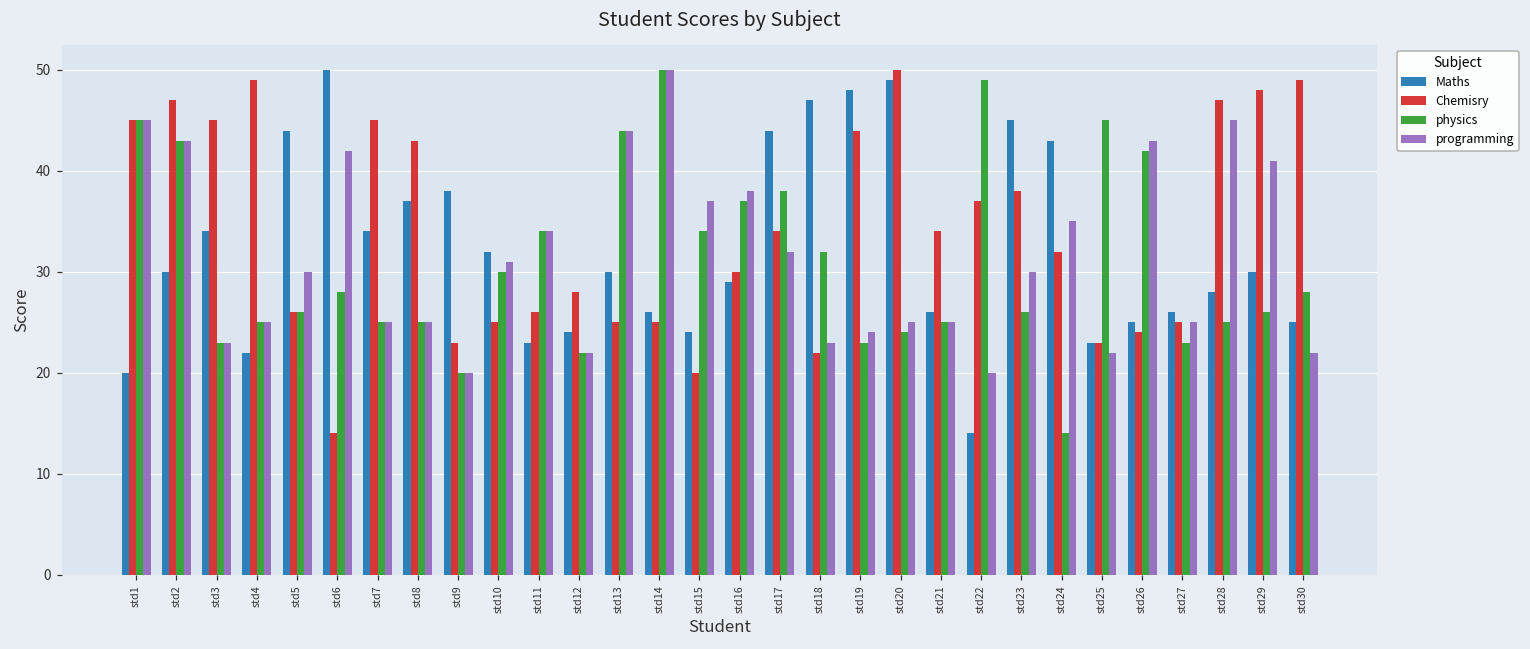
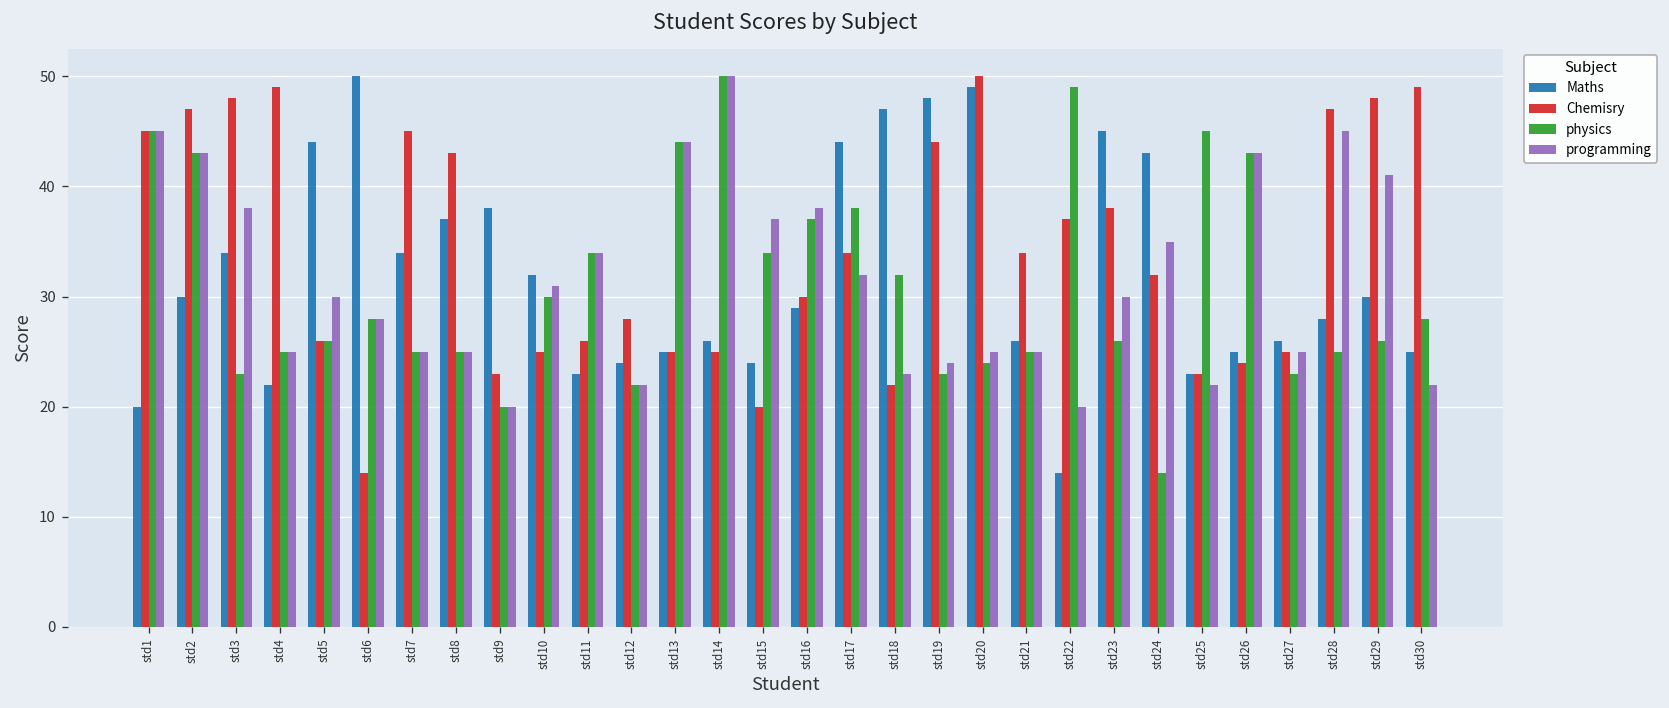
  {
    "Maths": {
      "std1": 20,
      "std2": 30,
      "std3": 34,
      "std4": 22,
      "std5": 44,
      "std6": 50,
      "std7": 34,
      "std8": 37,
      "std9": 38,
      "std10": 32,
      "std11": 23,
      "std12": 24,
-     "std13": 30,
+     "std13": 25,
      "std14": 26,
      "std15": 24,
      "std16": 29,
      "std17": 44,
      "std18": 47,
      "std19": 48,
      "std20": 49,
      "std21": 26,
      "std22": 14,
      "std23": 45,
      "std24": 43,
      "std25": 23,
      "std26": 25,
      "std27": 26,
      "std28": 28,
      "std29": 30,
      "std30": 25
    },
    "Chemisry": {
      "std1": 45,
      "std2": 47,
-     "std3": 45,
+     "std3": 48,
      "std4": 49,
      "std5": 26,
      "std6": 14,
      "std7": 45,
      "std8": 43,
      "std9": 23,
      "std10": 25,
      "std11": 26,
      "std12": 28,
      "std13": 25,
      "std14": 25,
      "std15": 20,
      "std16": 30,
      "std17": 34,
      "std18": 22,
      "std19": 44,
      "std20": 50,
      "std21": 34,
      "std22": 37,
      "std23": 38,
      "std24": 32,
      "std25": 23,
      "std26": 24,
      "std27": 25,
      "std28": 47,
      "std29": 48,
      "std30": 49
    },
    "physics": {
      "std1": 45,
      "std2": 43,
      "std3": 23,
      "std4": 25,
      "std5": 26,
      "std6": 28,
      "std7": 25,
      "std8": 25,
      "std9": 20,
      "std10": 30,
      "std11": 34,
      "std12": 22,
      "std13": 44,
      "std14": 50,
      "std15": 34,
      "std16": 37,
      "std17": 38,
      "std18": 32,
      "std19": 23,
      "std20": 24,
      "std21": 25,
      "std22": 49,
      "std23": 26,
      "std24": 14,
      "std25": 45,
-     "std26": 42,
+     "std26": 43,
      "std27": 23,
      "std28": 25,
      "std29": 26,
      "std30": 28
    },
    "programming": {
      "std1": 45,
      "std2": 43,
-     "std3": 23,
+     "std3": 38,
      "std4": 25,
      "std5": 30,
-     "std6": 42,
+     "std6": 28,
      "std7": 25,
      "std8": 25,
      "std9": 20,
      "std10": 31,
      "std11": 34,
      "std12": 22,
      "std13": 44,
      "std14": 50,
      "std15": 37,
      "std16": 38,
      "std17": 32,
      "std18": 23,
      "std19": 24,
      "std20": 25,
      "std21": 25,
      "std22": 20,
      "std23": 30,
      "std24": 35,
      "std25": 22,
      "std26": 43,
      "std27": 25,
      "std28": 45,
      "std29": 41,
      "std30": 22
    }
  }
